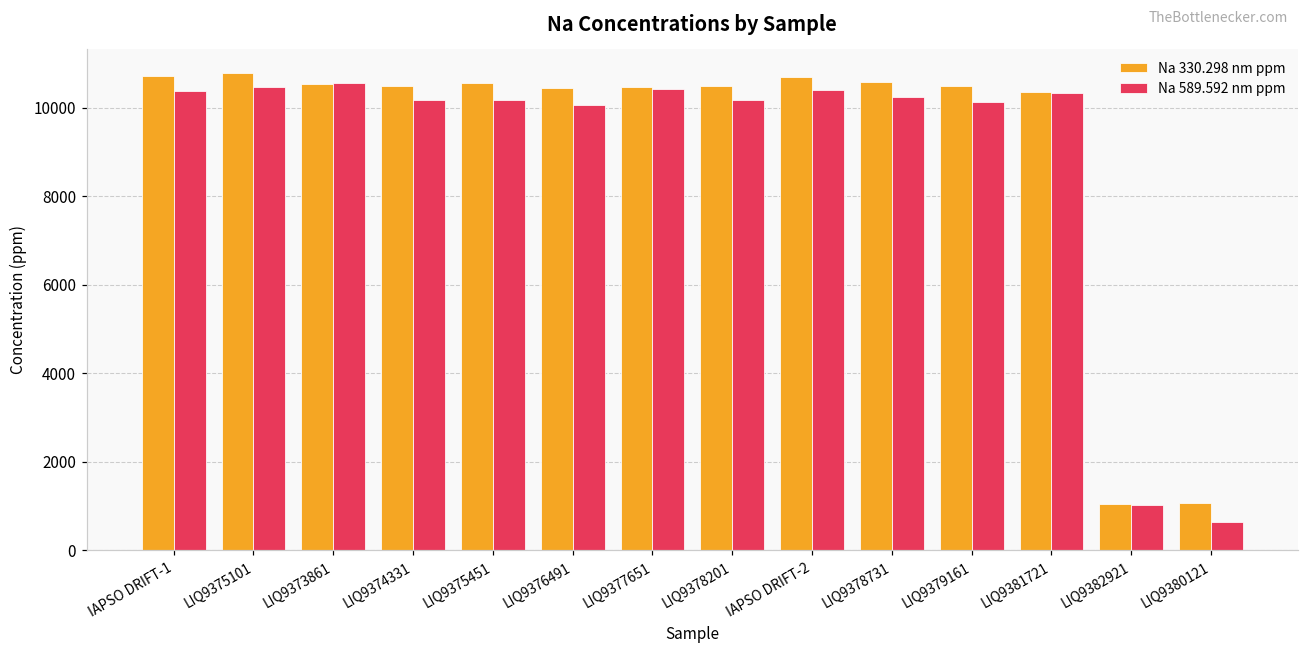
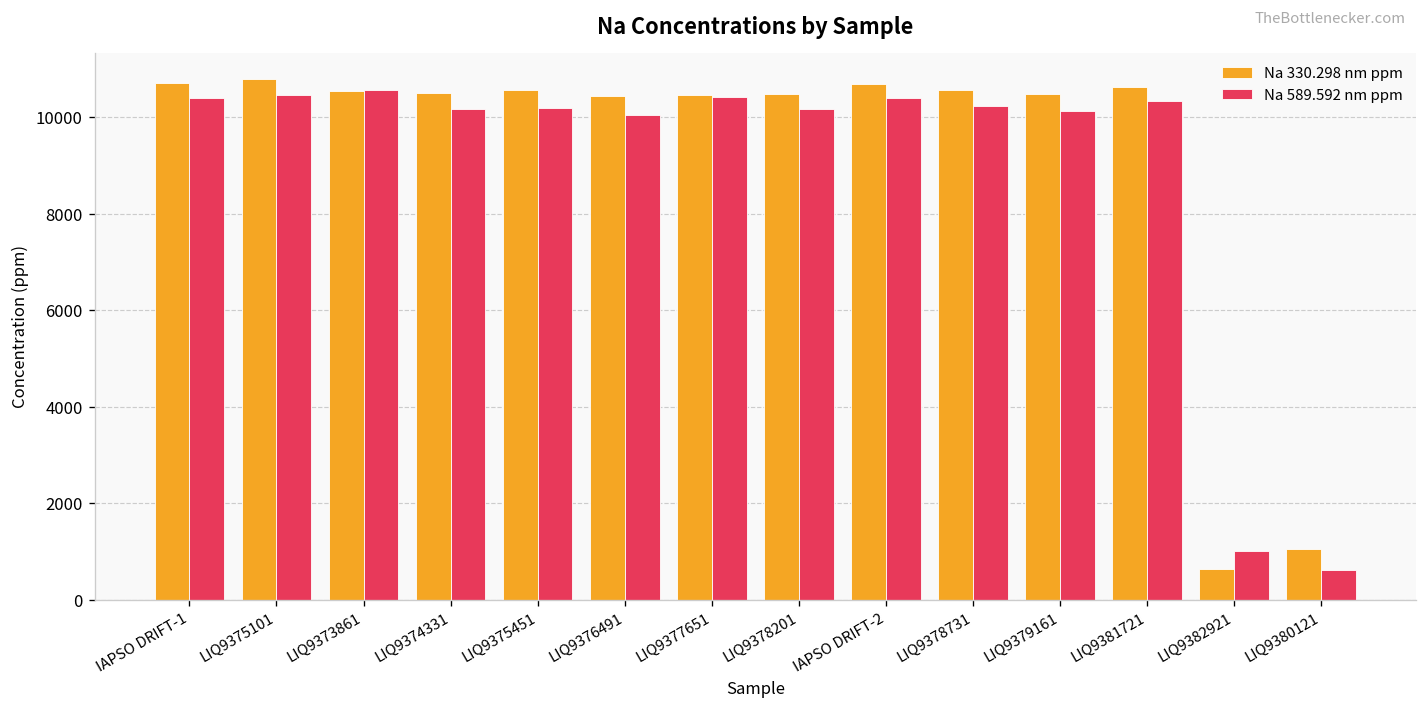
  {
    "Na 330.298 nm ppm": {
      "IAPSO DRIFT-1": 10700,
      "LIQ9375101": 10800,
      "LIQ9373861": 10500,
      "LIQ9374331": 10500,
      "LIQ9375451": 10600,
      "LIQ9376491": 10400,
      "LIQ9377651": 10500,
      "LIQ9378201": 10500,
      "IAPSO DRIFT-2": 10700,
      "LIQ9378731": 10600,
      "LIQ9379161": 10500,
-     "LIQ9381721": 10400,
-     "LIQ9382921": 1000,
+     "LIQ9381721": 10600,
+     "LIQ9382921": 600,
      "LIQ9380121": 1100
    },
    "Na 589.592 nm ppm": {
      "IAPSO DRIFT-1": 10400,
      "LIQ9375101": 10500,
      "LIQ9373861": 10600,
      "LIQ9374331": 10200,
      "LIQ9375451": 10200,
      "LIQ9376491": 10100,
      "LIQ9377651": 10400,
      "LIQ9378201": 10200,
      "IAPSO DRIFT-2": 10400,
      "LIQ9378731": 10200,
      "LIQ9379161": 10100,
      "LIQ9381721": 10300,
      "LIQ9382921": 1000,
      "LIQ9380121": 600
    }
  }
